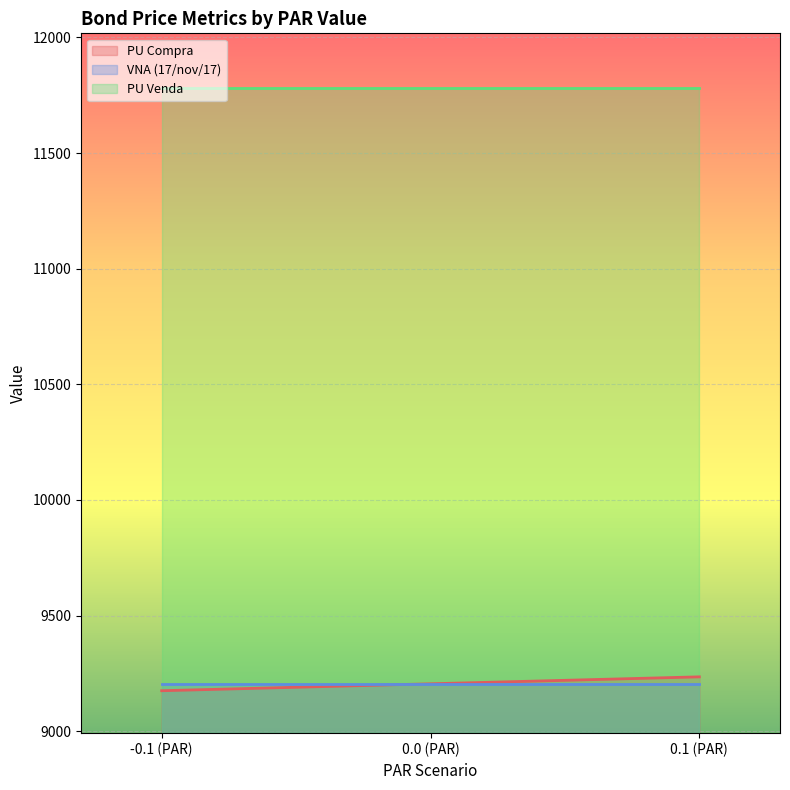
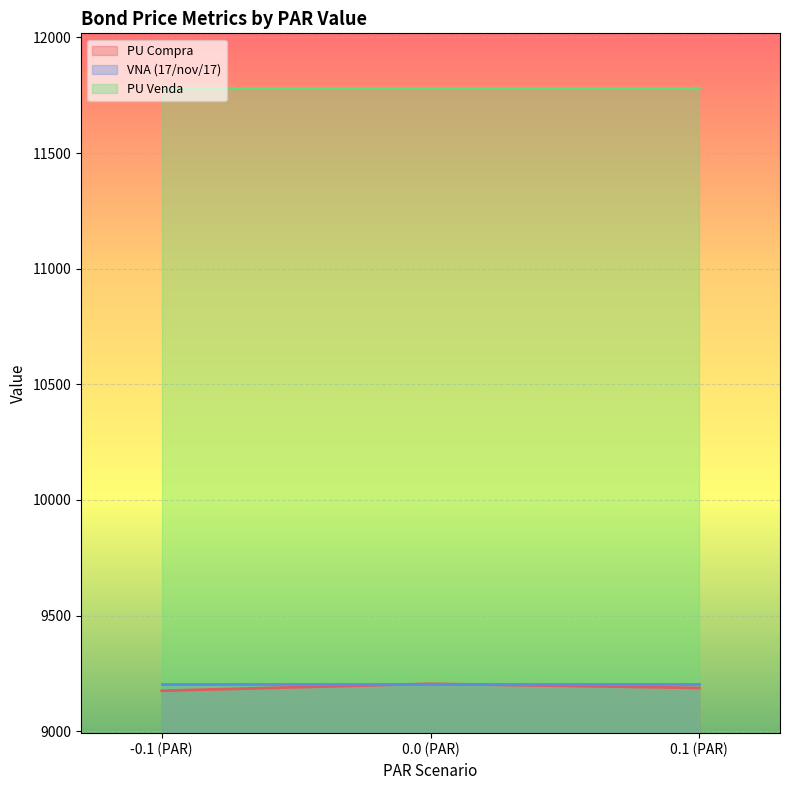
  {
    "PU Compra": {
      "-0.1 (PAR)": 9170,
-     "0.1 (PAR)": 9230
+     "0.1 (PAR)": 9190
    },
    "VNA (17/nov/17)": {
      "-0.1 (PAR)": 9200,
      "0.1 (PAR)": 9200
    },
    "PU Venda": {
      "0.0 (PAR)": 11780,
      "0.1 (PAR)": 11780
    }
  }
